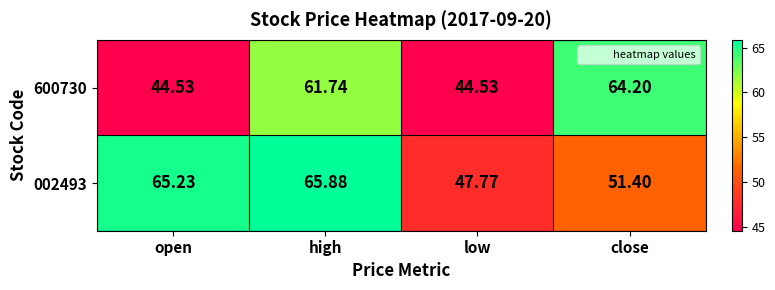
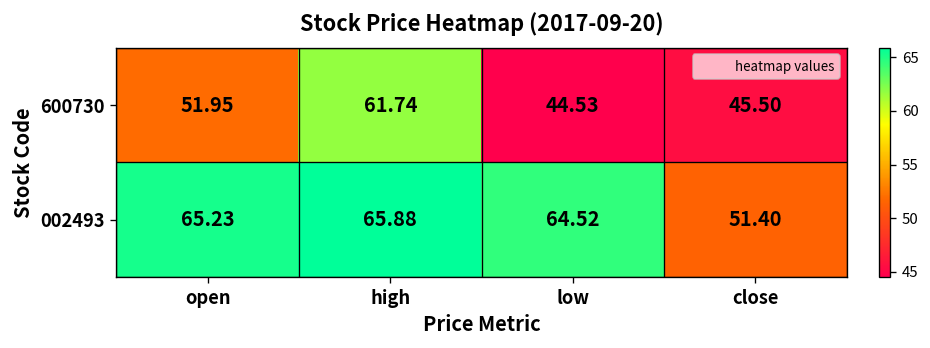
  {
    "600730": {
-     "open": 44.53,
+     "open": 51.95,
      "high": 61.74,
      "low": 44.53,
-     "close": 64.20
+     "close": 45.50
    },
    "002493": {
      "open": 65.23,
      "high": 65.88,
-     "low": 47.77,
+     "low": 64.52,
      "close": 51.40
    }
  }
